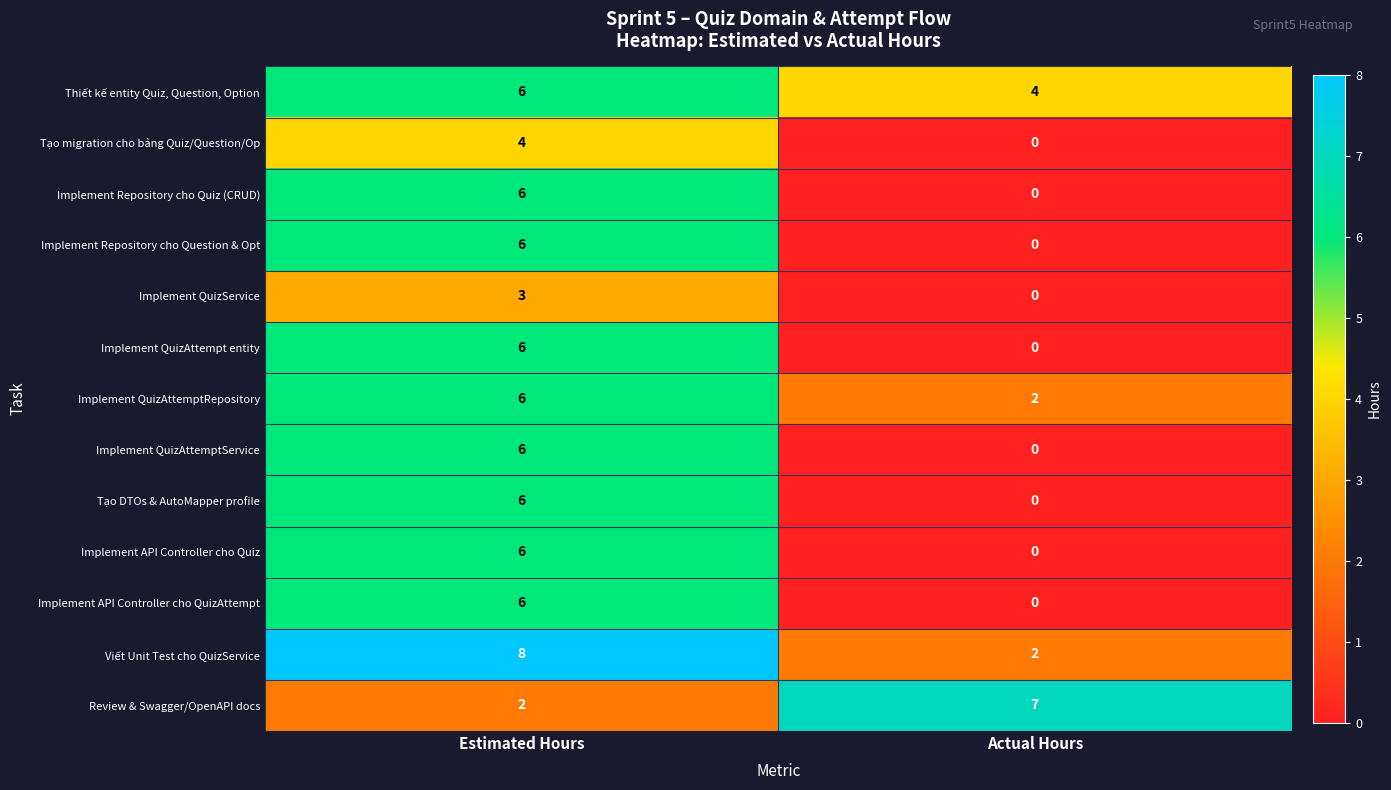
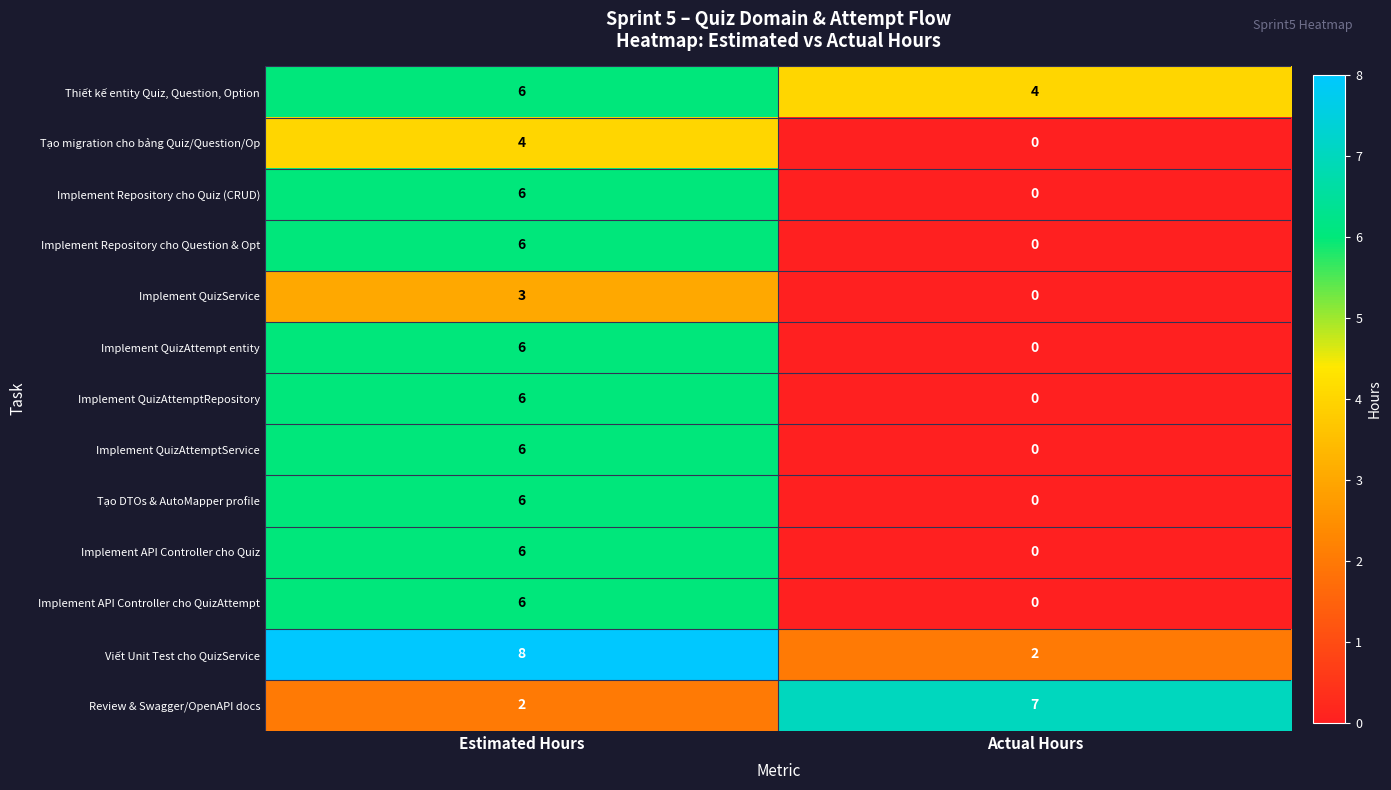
  {
    "Thiết kế entity Quiz, Question, Option": {
      "Estimated Hours": 6,
      "Actual Hours": 4
    },
    "Tạo migration cho bảng Quiz/Question/Op": {
      "Estimated Hours": 4,
      "Actual Hours": 0
    },
    "Implement Repository cho Quiz (CRUD)": {
      "Estimated Hours": 6,
      "Actual Hours": 0
    },
    "Implement Repository cho Question & Opt": {
      "Estimated Hours": 6,
      "Actual Hours": 0
    },
    "Implement QuizService": {
      "Estimated Hours": 3,
      "Actual Hours": 0
    },
    "Implement QuizAttempt entity": {
      "Estimated Hours": 6,
      "Actual Hours": 0
    },
    "Implement QuizAttemptRepository": {
      "Estimated Hours": 6,
-     "Actual Hours": 2
+     "Actual Hours": 0
    },
    "Implement QuizAttemptService": {
      "Estimated Hours": 6,
      "Actual Hours": 0
    },
    "Tạo DTOs & AutoMapper profile": {
      "Estimated Hours": 6,
      "Actual Hours": 0
    },
    "Implement API Controller cho Quiz": {
      "Estimated Hours": 6,
      "Actual Hours": 0
    },
    "Implement API Controller cho QuizAttempt": {
      "Estimated Hours": 6,
      "Actual Hours": 0
    },
    "Viết Unit Test cho QuizService": {
      "Estimated Hours": 8,
      "Actual Hours": 2
    },
    "Review & Swagger/OpenAPI docs": {
      "Estimated Hours": 2,
      "Actual Hours": 7
    }
  }
